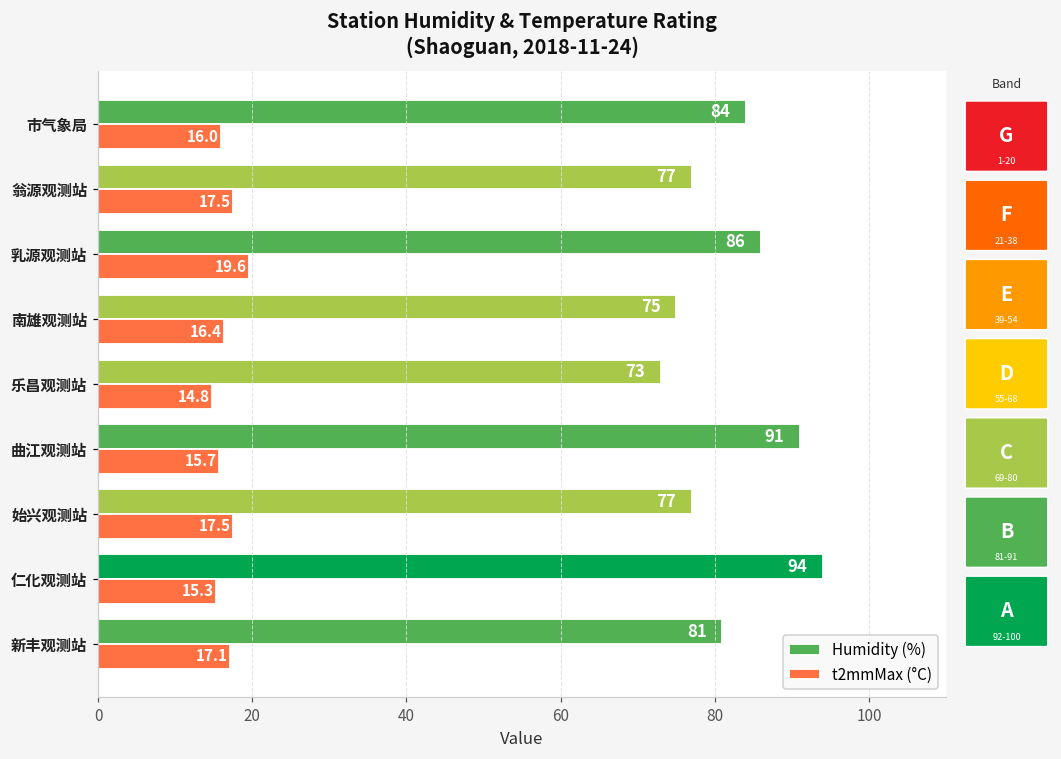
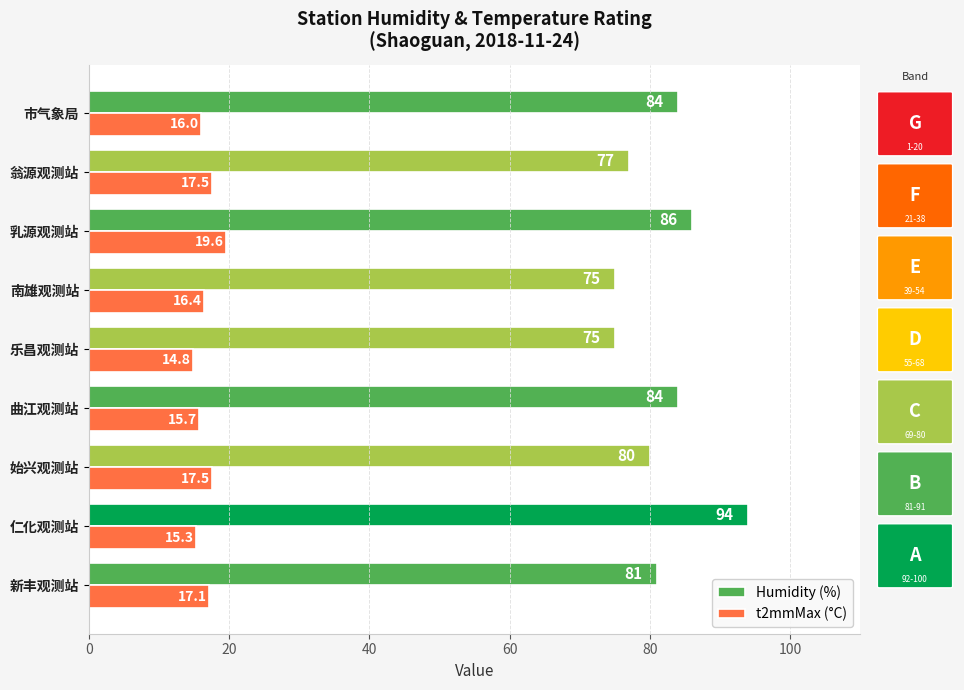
  {
    "Humidity (%)": {
      "市气象局": 84,
      "翁源观测站": 77,
      "乳源观测站": 86,
      "南雄观测站": 75,
-     "乐昌观测站": 73,
-     "曲江观测站": 91,
-     "始兴观测站": 77,
+     "乐昌观测站": 75,
+     "曲江观测站": 84,
+     "始兴观测站": 80,
      "仁化观测站": 94,
      "新丰观测站": 81
    },
    "t2mmMax (°C)": {
      "市气象局": 16.0,
      "翁源观测站": 17.5,
      "乳源观测站": 19.6,
      "南雄观测站": 16.4,
      "乐昌观测站": 14.8,
      "曲江观测站": 15.7,
      "始兴观测站": 17.5,
      "仁化观测站": 15.3,
      "新丰观测站": 17.1
    }
  }
